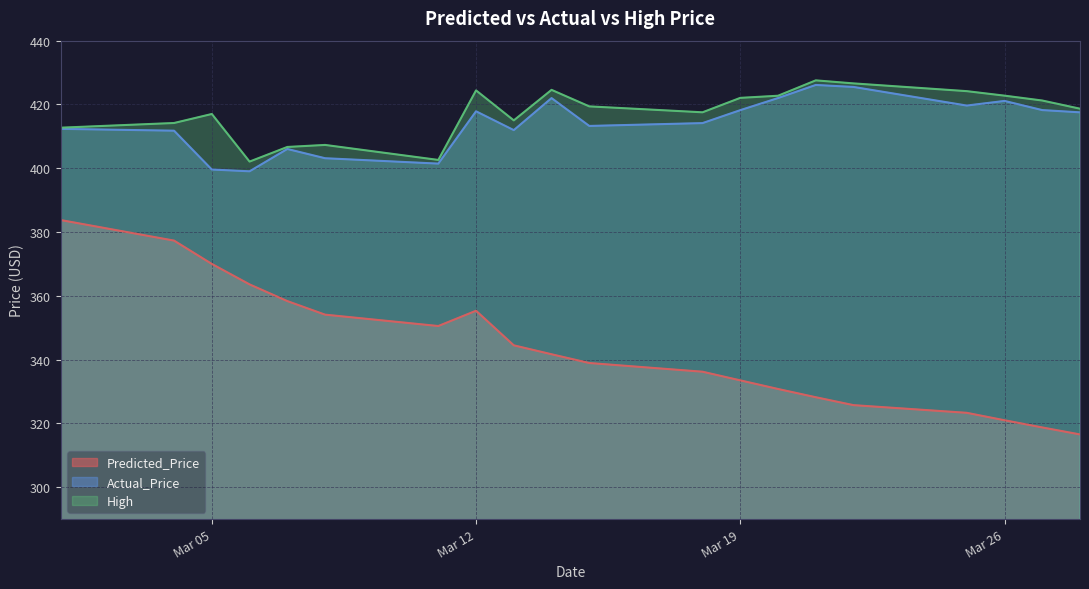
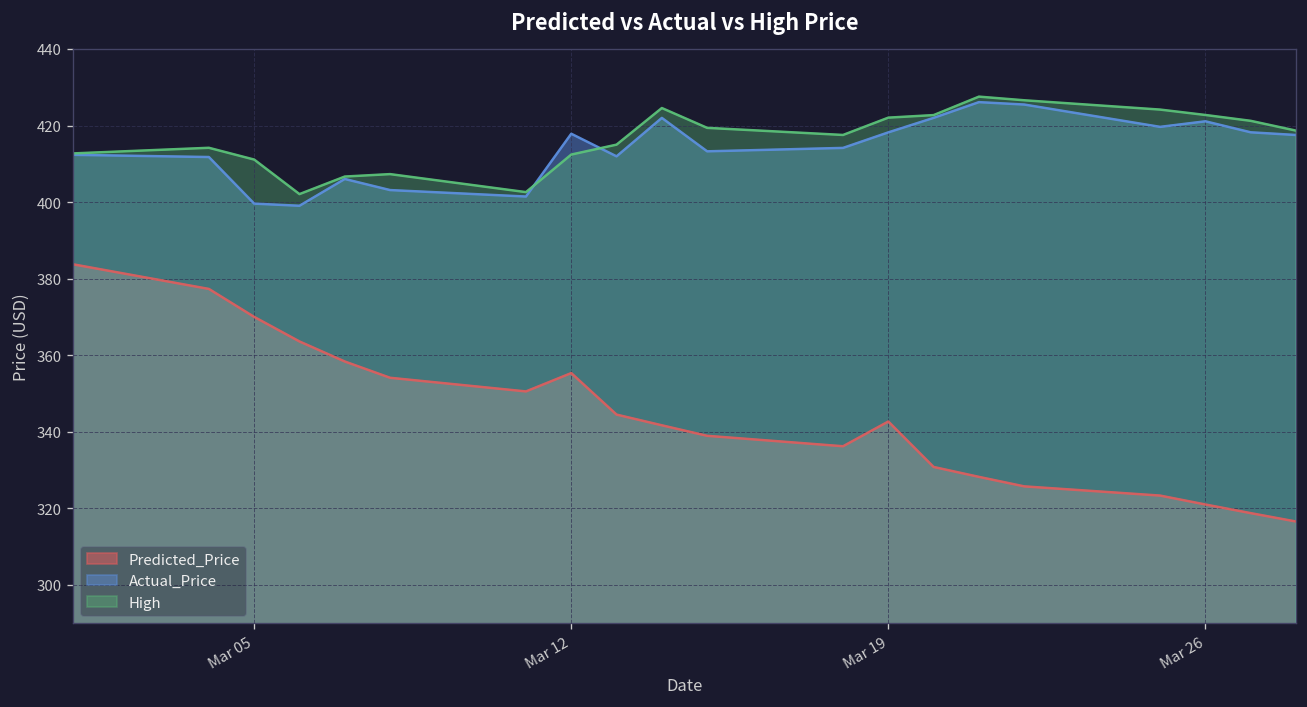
  {
    "Predicted_Price": {
      "Mar 05": 370,
      "Mar 12": 355,
-     "Mar 19": 333,
+     "Mar 19": 343,
      "Mar 26": 321
    },
    "Actual_Price": {
      "Mar 05": 400,
      "Mar 12": 418,
      "Mar 19": 418,
      "Mar 26": 421
    },
    "High": {
-     "Mar 05": 417,
-     "Mar 12": 424,
+     "Mar 05": 411,
+     "Mar 12": 412,
      "Mar 19": 422,
      "Mar 26": 423
    }
  }
